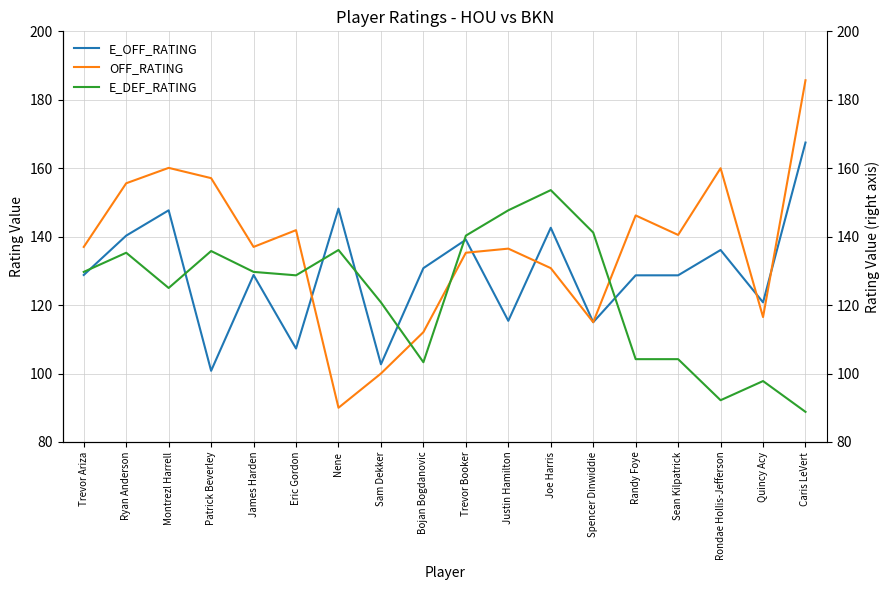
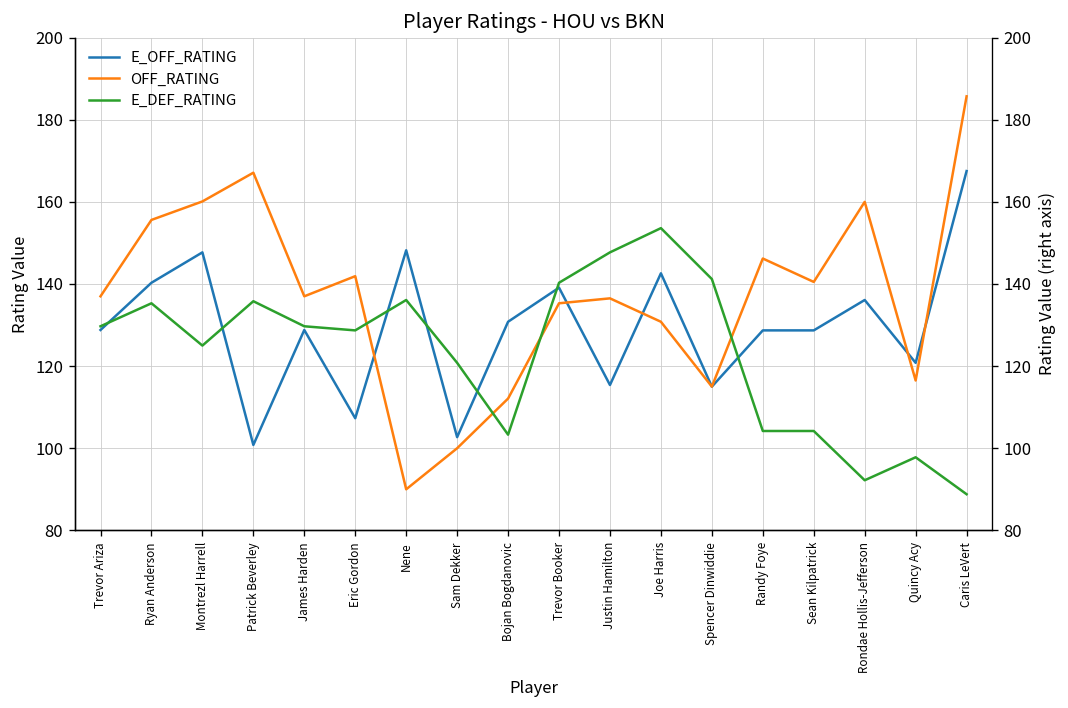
  {
    "E_OFF_RATING": {
      "Trevor Ariza": 129,
      "Ryan Anderson": 140,
      "Montrezl Harrell": 148,
      "Patrick Beverley": 101,
      "James Harden": 129,
      "Eric Gordon": 107,
      "Nene": 148,
      "Sam Dekker": 103,
      "Bojan Bogdanovic": 131,
      "Trevor Booker": 139,
      "Justin Hamilton": 115,
      "Joe Harris": 143,
      "Randy Foye": 129,
      "Sean Kilpatrick": 129,
      "Rondae Hollis-Jefferson": 136,
      "Quincy Acy": 121,
      "Caris LeVert": 168
    },
    "OFF_RATING": {
      "Trevor Ariza": 137,
      "Ryan Anderson": 156,
      "Montrezl Harrell": 160,
-     "Patrick Beverley": 157,
+     "Patrick Beverley": 167,
      "James Harden": 137,
      "Eric Gordon": 142,
      "Nene": 90,
      "Sam Dekker": 100,
      "Bojan Bogdanovic": 112,
      "Trevor Booker": 135,
      "Justin Hamilton": 137,
      "Joe Harris": 131,
      "Randy Foye": 146,
      "Sean Kilpatrick": 141,
      "Rondae Hollis-Jefferson": 160,
      "Quincy Acy": 117,
      "Caris LeVert": 186
    },
    "E_DEF_RATING": {
      "Trevor Ariza": 130,
      "Ryan Anderson": 135,
      "Montrezl Harrell": 125,
      "Patrick Beverley": 136,
      "James Harden": 130,
      "Eric Gordon": 129,
      "Nene": 136,
      "Sam Dekker": 121,
      "Bojan Bogdanovic": 103,
      "Trevor Booker": 140,
      "Justin Hamilton": 148,
      "Joe Harris": 154,
      "Spencer Dinwiddie": 141,
      "Randy Foye": 104,
      "Sean Kilpatrick": 104,
      "Rondae Hollis-Jefferson": 92,
      "Quincy Acy": 98,
      "Caris LeVert": 89
    }
  }
